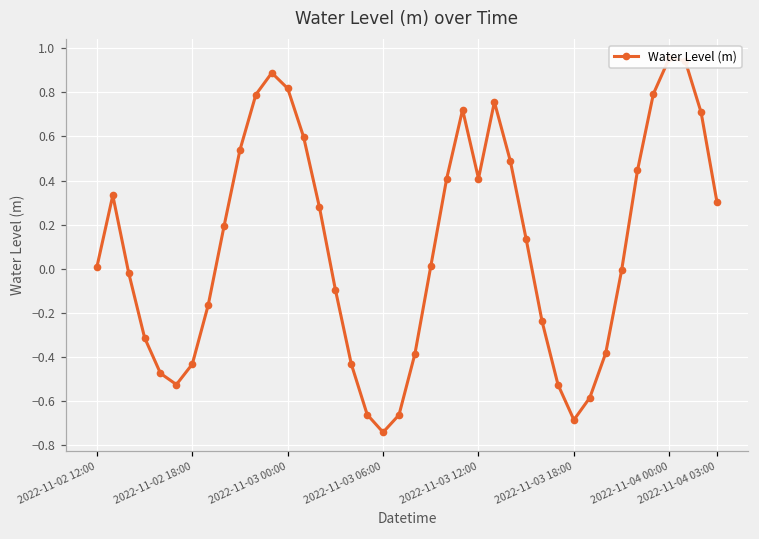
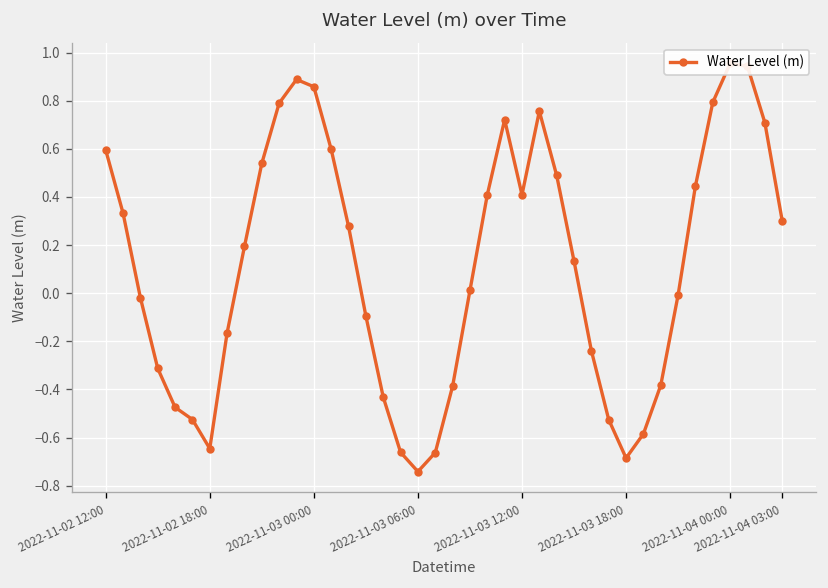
  {
-   "2022-11-02 12:00": 0.01,
-   "2022-11-02 18:00": -0.43,
-   "2022-11-03 00:00": 0.82,
+   "2022-11-02 12:00": 0.60,
+   "2022-11-02 18:00": -0.65,
+   "2022-11-03 00:00": 0.86,
    "2022-11-03 06:00": -0.74,
    "2022-11-03 12:00": 0.41,
    "2022-11-03 18:00": -0.69,
    "2022-11-04 03:00": 0.30
  }
